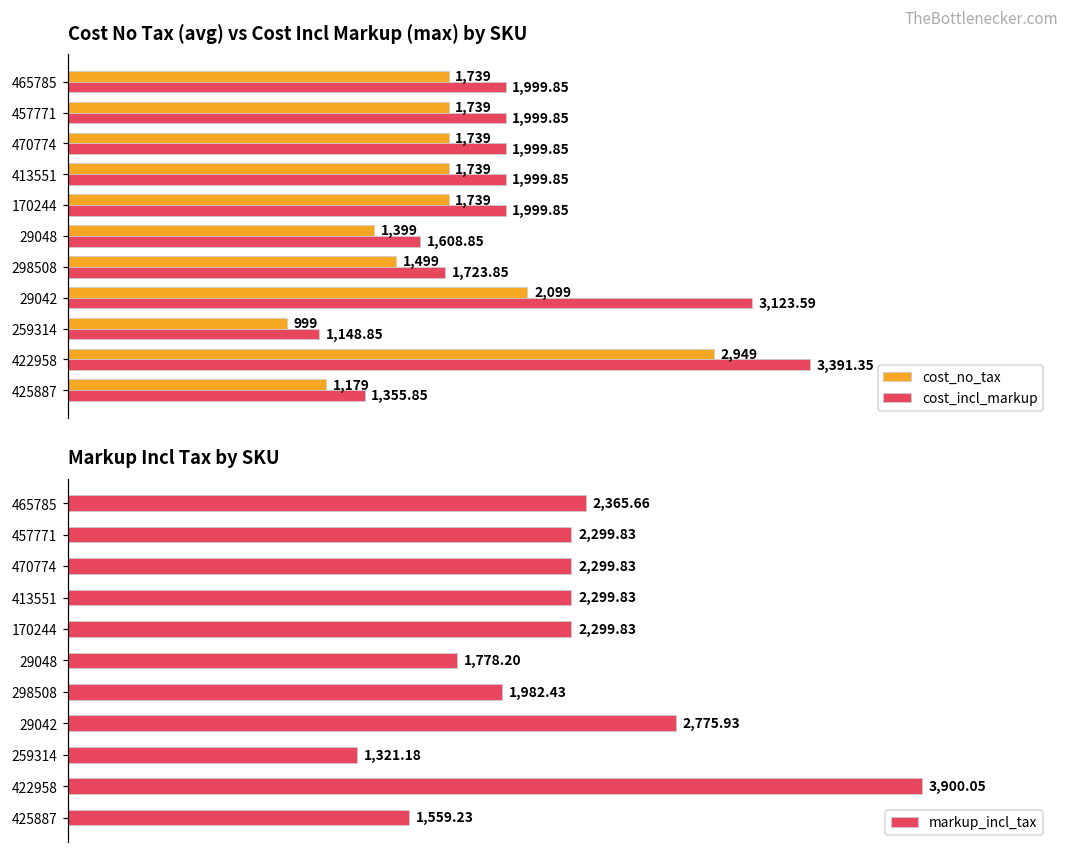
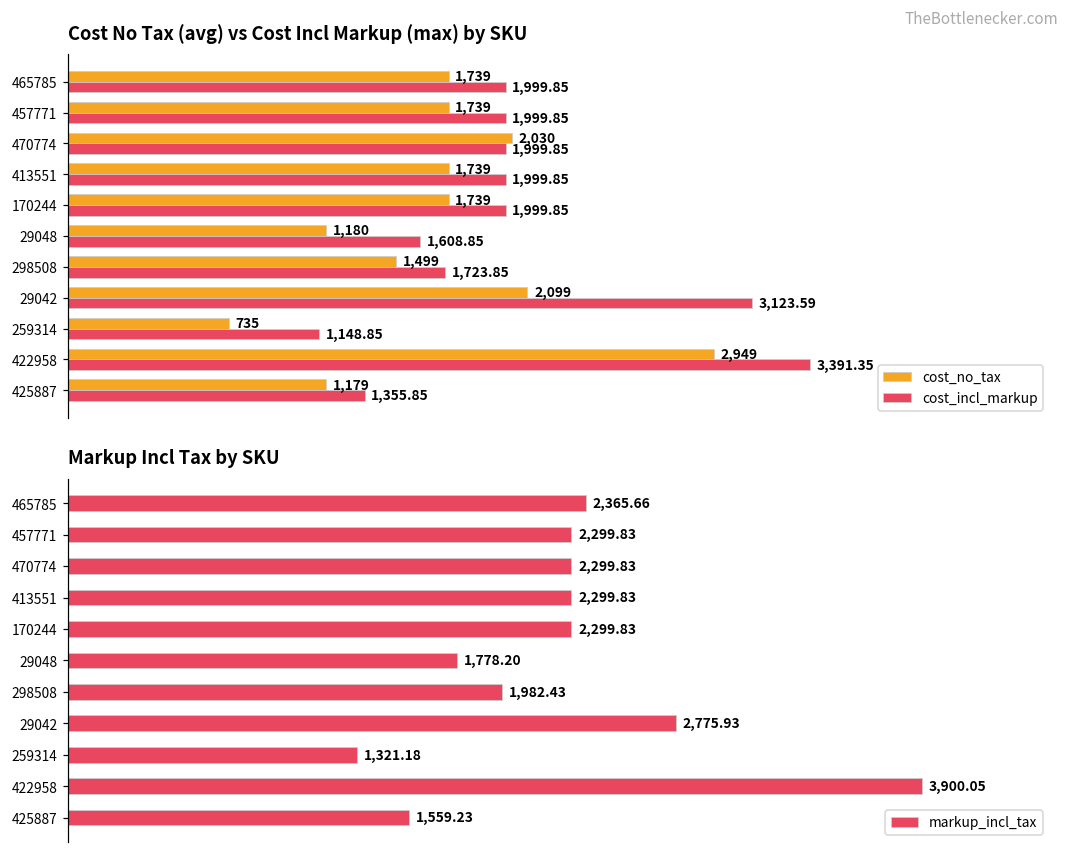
  {
    "Cost No Tax (avg) vs Cost Incl Markup (max) by SKU": {
      "cost_no_tax": {
        "465785": "1,739",
        "457771": "1,739",
-       "470774": "1,739",
+       "470774": "2,030",
        "413551": "1,739",
        "170244": "1,739",
-       "29048": "1,399",
+       "29048": "1,180",
        "298508": "1,499",
        "29042": "2,099",
-       "259314": "999",
+       "259314": "735",
        "422958": "2,949",
        "425887": "1,179"
      },
      "cost_incl_markup": {
        "465785": "1,999.85",
        "457771": "1,999.85",
        "470774": "1,999.85",
        "413551": "1,999.85",
        "170244": "1,999.85",
        "29048": "1,608.85",
        "298508": "1,723.85",
        "29042": "3,123.59",
        "259314": "1,148.85",
        "422958": "3,391.35",
        "425887": "1,355.85"
      }
    },
    "Markup Incl Tax by SKU": {
      "465785": "2,365.66",
      "457771": "2,299.83",
      "470774": "2,299.83",
      "413551": "2,299.83",
      "170244": "2,299.83",
      "29048": "1,778.20",
      "298508": "1,982.43",
      "29042": "2,775.93",
      "259314": "1,321.18",
      "422958": "3,900.05",
      "425887": "1,559.23"
    }
  }
